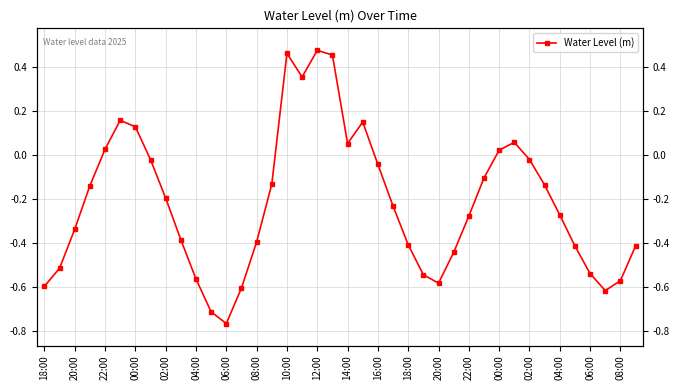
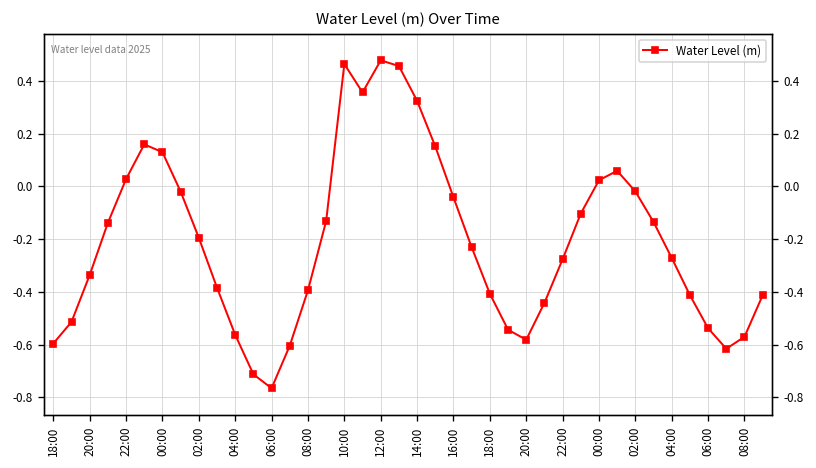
  {
    "10:00": 0.46,
    "12:00": 0.48,
-   "14:00": 0.05,
+   "14:00": 0.32,
    "16:00": -0.04
  }
